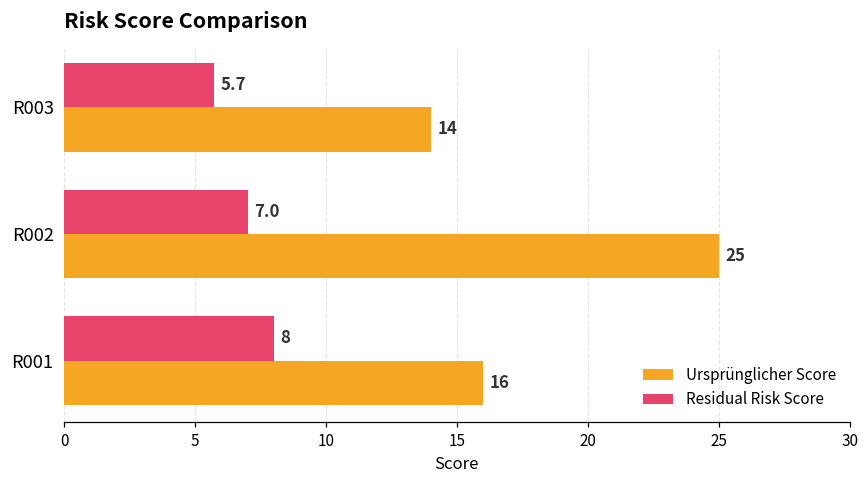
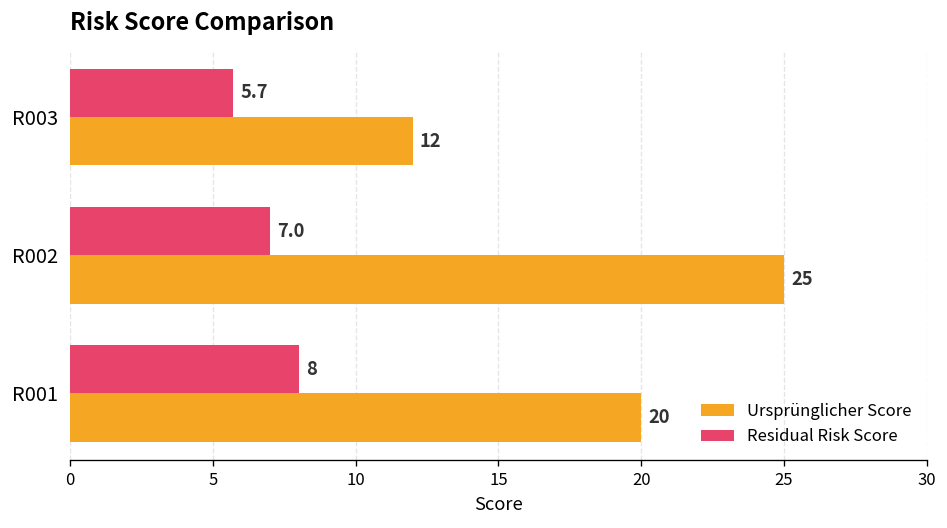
  {
    "Ursprünglicher Score": {
-     "R003": 14,
+     "R003": 12,
      "R002": 25,
-     "R001": 16
+     "R001": 20
    },
    "Residual Risk Score": {
      "R003": 5.7,
      "R002": 7.0,
      "R001": 8
    }
  }
